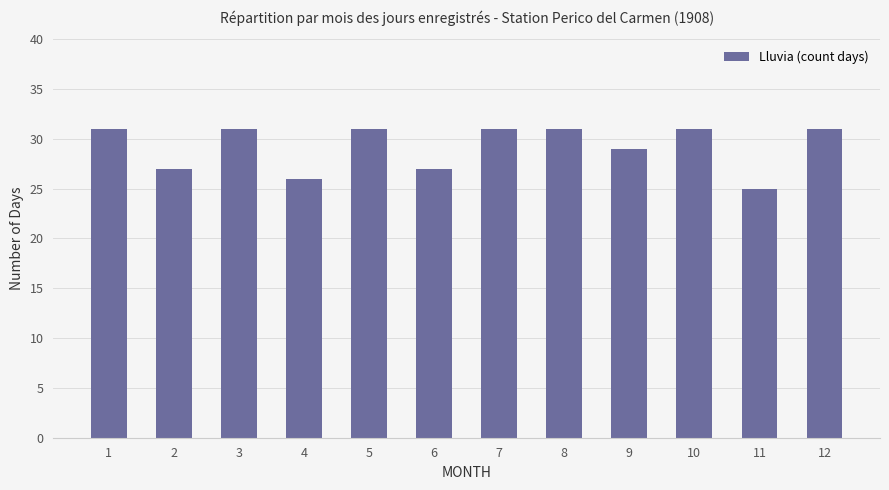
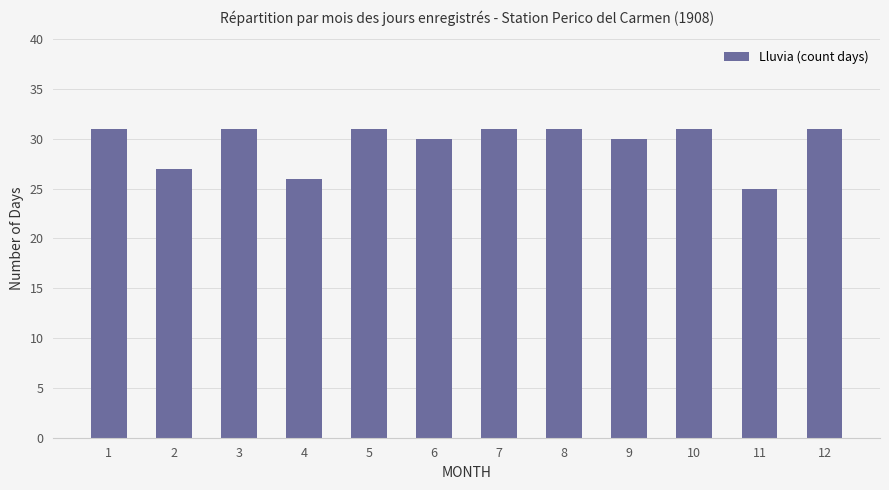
  {
    "1": 31,
    "2": 27,
    "3": 31,
    "4": 26,
    "5": 31,
-   "6": 27,
+   "6": 30,
    "7": 31,
    "8": 31,
-   "9": 29,
+   "9": 30,
    "10": 31,
    "11": 25,
    "12": 31
  }
